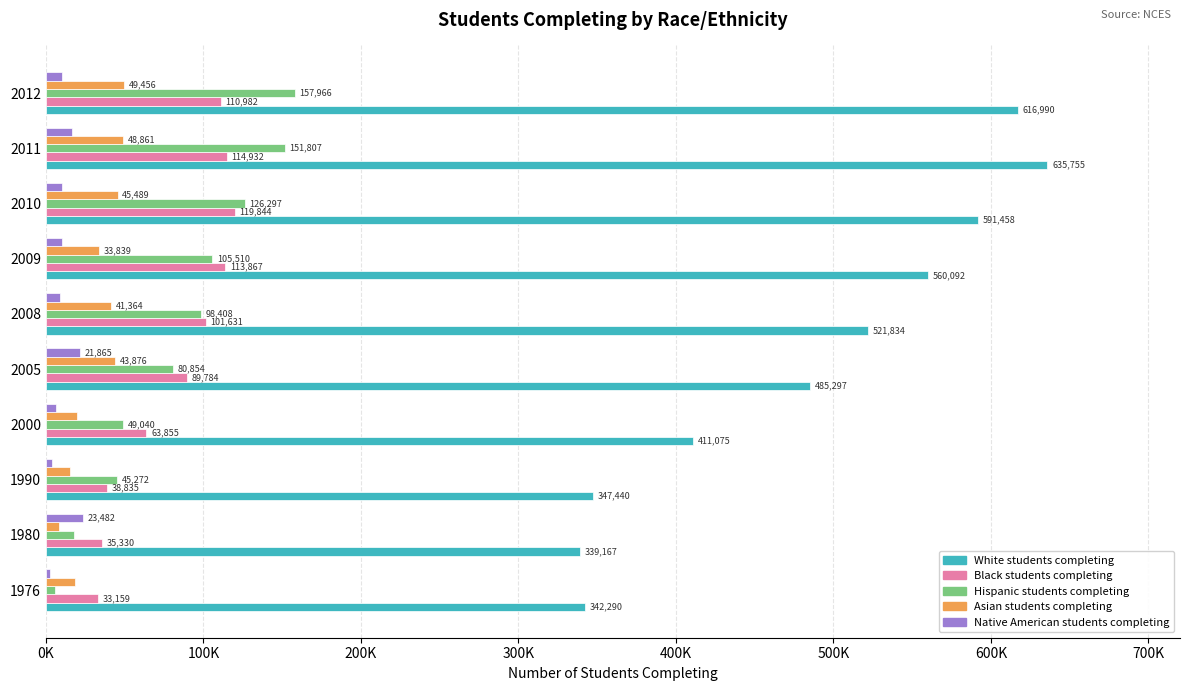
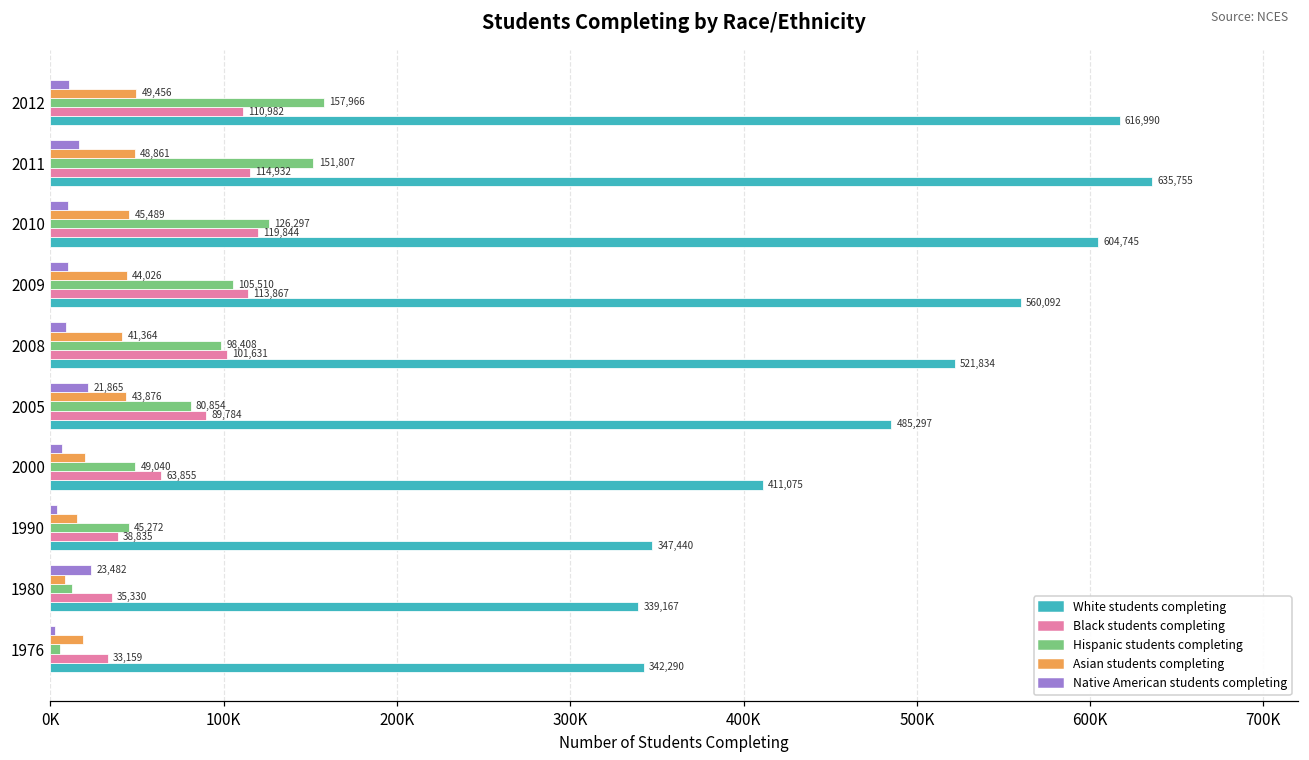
  {
    "White students completing": {
      "2012": "616,990",
      "2011": "635,755",
-     "2010": "591,458",
+     "2010": "604,745",
      "2009": "560,092",
      "2008": "521,834",
      "2005": "485,297",
      "2000": "411,075",
      "1990": "347,440",
      "1980": "339,167",
      "1976": "342,290"
    },
    "Black students completing": {
      "2012": "110,982",
      "2011": "114,932",
      "2010": "119,844",
      "2009": "113,867",
      "2008": "101,631",
      "2005": "89,784",
      "2000": "63,855",
      "1990": "38,835",
      "1980": "35,330",
      "1976": "33,159"
    },
    "Hispanic students completing": {
-     "1980": "18000",
+     "1980": "13000",
      "1976": "6000"
    },
    "Asian students completing": {
      "2012": "49,456",
      "2011": "48,861",
      "2010": "45,489",
-     "2009": "33,839",
+     "2009": "44,026",
      "2008": "41,364",
      "2005": "43,876"
    },
    "Native American students completing": {
      "2005": "21,865",
      "1980": "23,482"
    }
  }
